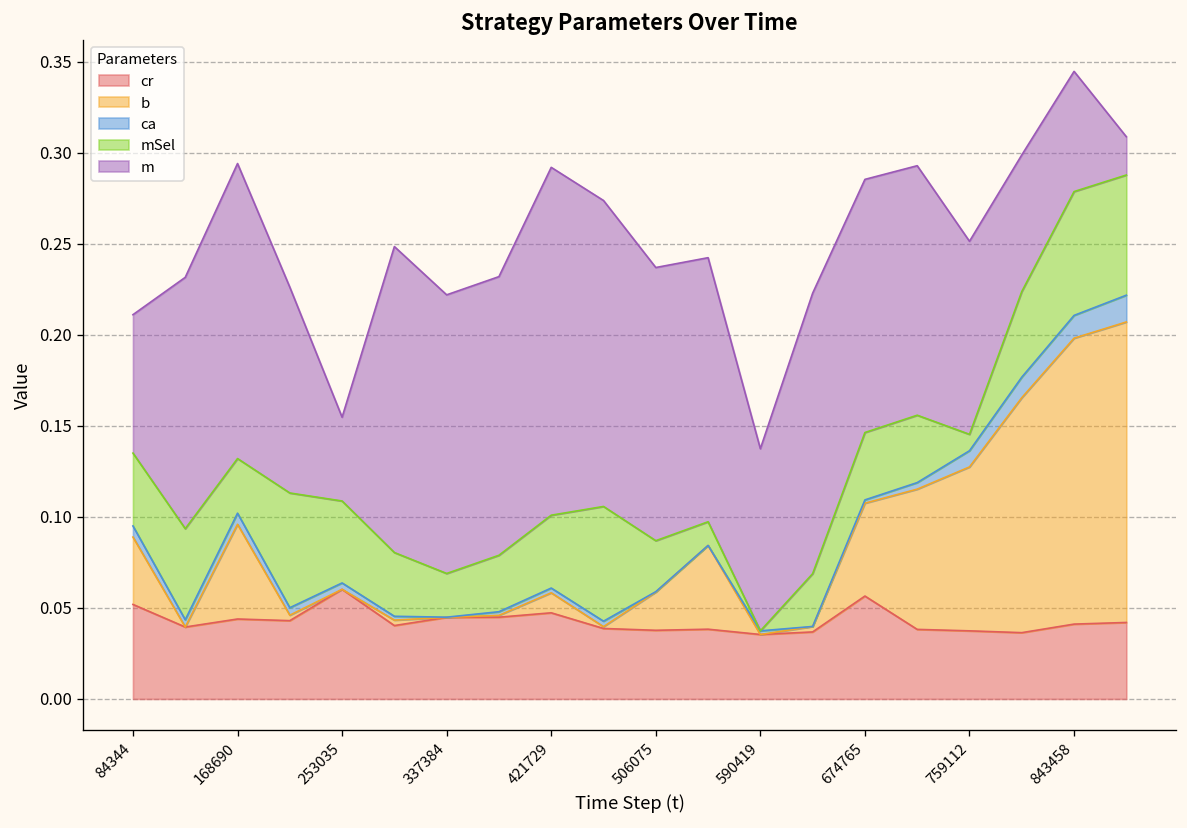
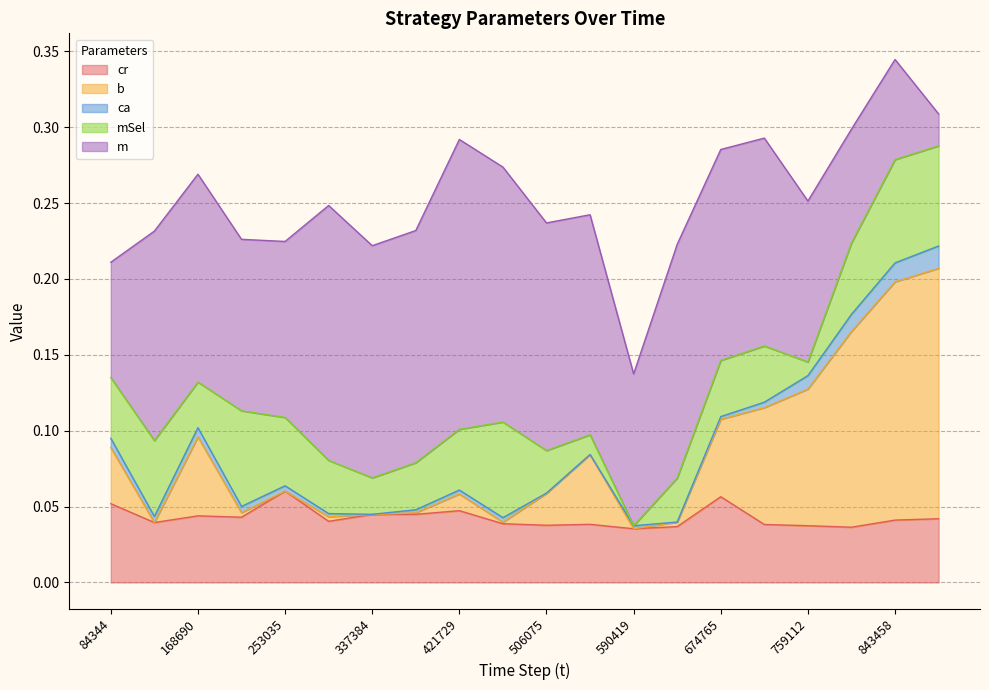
  {
    "cr": {
      "84344": 0.052,
      "168690": 0.044,
      "421729": 0.047,
      "506075": 0.038,
      "674765": 0.057,
      "759112": 0.037,
      "843458": 0.041
    },
    "b": {
      "84344": 0.037,
      "168690": 0.052,
      "421729": 0.011,
      "674765": 0.051,
      "759112": 0.090,
      "843458": 0.157
    },
    "ca": {
      "84344": 0.006,
      "168690": 0.006,
      "253035": 0.003,
      "421729": 0.003,
      "674765": 0.002,
      "759112": 0.009,
      "843458": 0.013
    },
    "mSel": {
      "84344": 0.040,
      "168690": 0.030,
      "253035": 0.045,
      "337384": 0.024,
      "421729": 0.040,
      "506075": 0.028,
      "674765": 0.037,
      "759112": 0.009,
      "843458": 0.068
    },
    "m": {
      "84344": 0.076,
-     "168690": 0.162,
-     "253035": 0.046,
+     "168690": 0.137,
+     "253035": 0.116,
      "337384": 0.153,
      "421729": 0.191,
      "506075": 0.150,
      "590419": 0.100,
      "674765": 0.139,
      "759112": 0.106,
      "843458": 0.066
    }
  }
